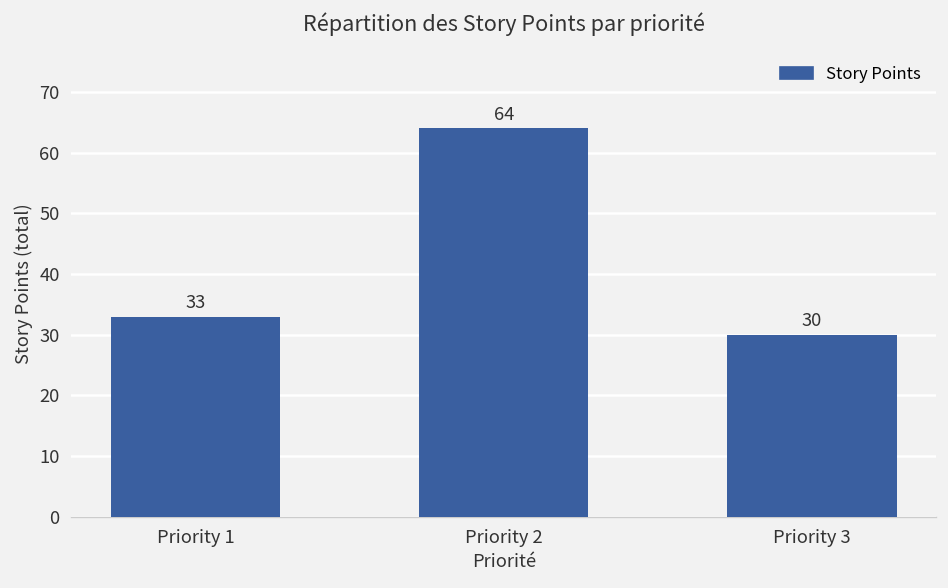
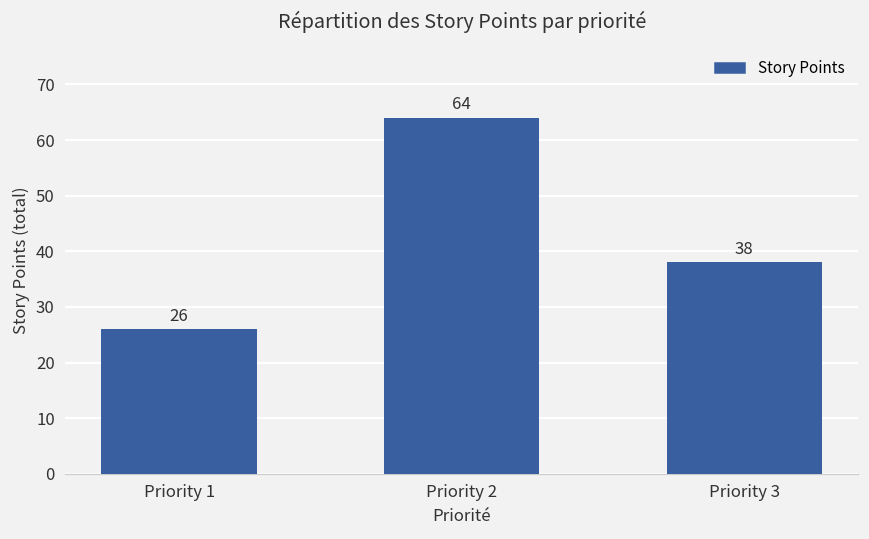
  {
-   "Priority 1": 33,
+   "Priority 1": 26,
    "Priority 2": 64,
-   "Priority 3": 30
+   "Priority 3": 38
  }
